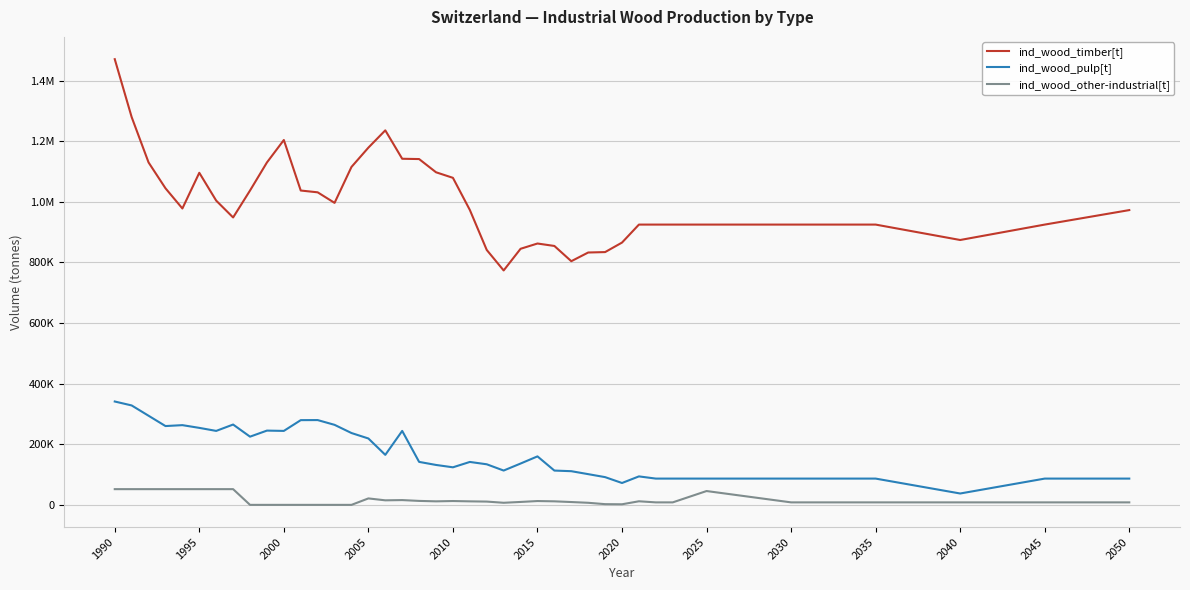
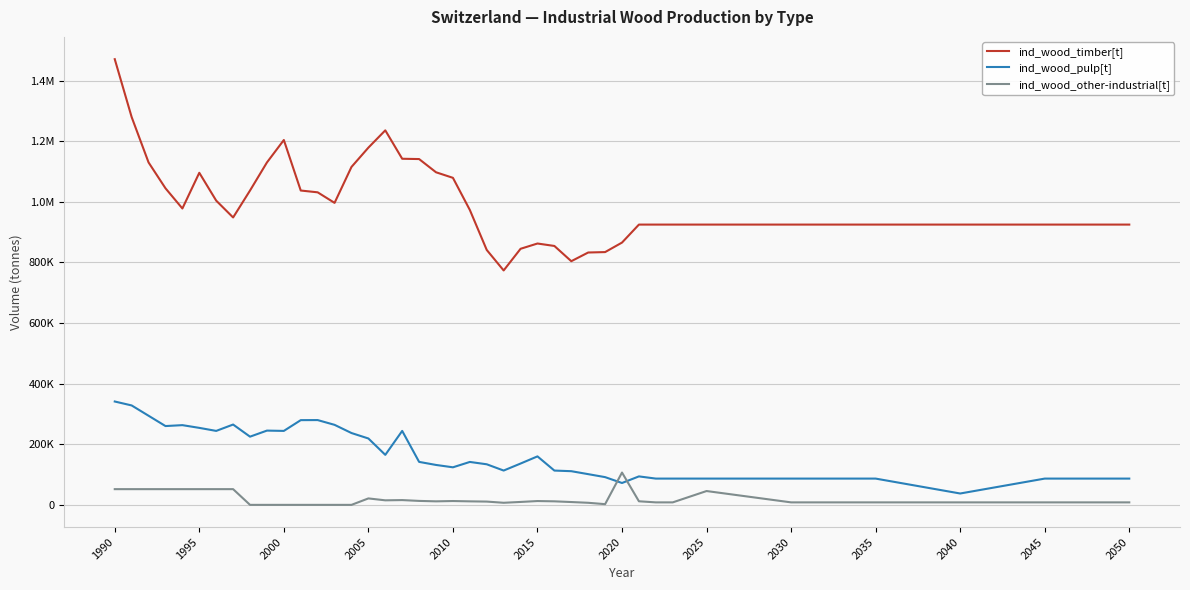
  {
    "ind_wood_timber[t]": {
      "1990": 1470000,
      "1995": 1100000,
      "2000": 1200000,
      "2005": 1180000,
      "2010": 1080000,
      "2015": 860000,
      "2020": 870000,
      "2025": 920000,
      "2030": 920000,
      "2035": 920000,
-     "2040": 870000,
+     "2040": 920000,
      "2045": 920000,
-     "2050": 970000
+     "2050": 920000
    },
    "ind_wood_pulp[t]": {
      "1990": 340000,
      "1995": 250000,
      "2000": 240000,
      "2005": 220000,
      "2010": 120000,
      "2015": 160000,
      "2020": 70000,
      "2025": 90000,
      "2030": 90000,
      "2035": 90000,
      "2040": 40000,
      "2045": 90000,
      "2050": 90000
    },
    "ind_wood_other-industrial[t]": {
      "1990": 50000,
      "1995": 50000,
      "2000": 0,
      "2005": 20000,
      "2010": 10000,
      "2015": 10000,
-     "2020": 0,
+     "2020": 110000,
      "2025": 50000,
      "2030": 10000,
      "2035": 10000,
      "2040": 10000,
      "2045": 10000,
      "2050": 10000
    }
  }
